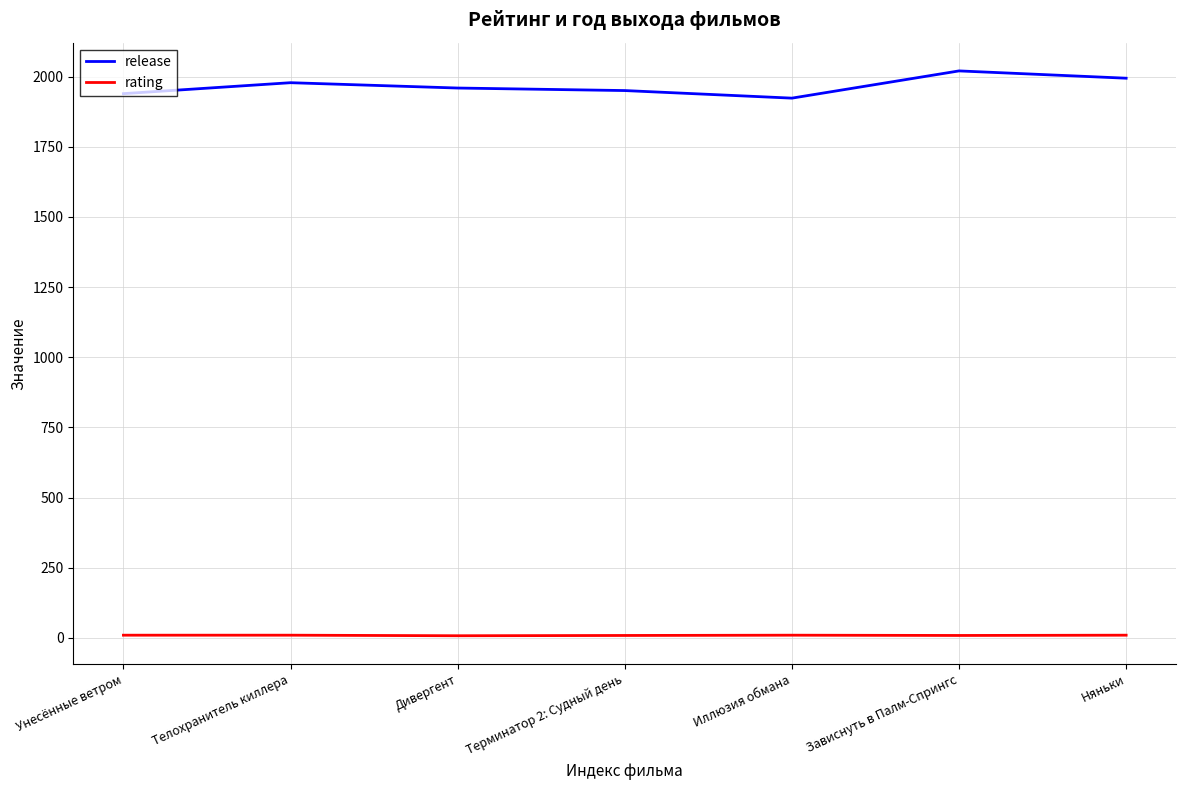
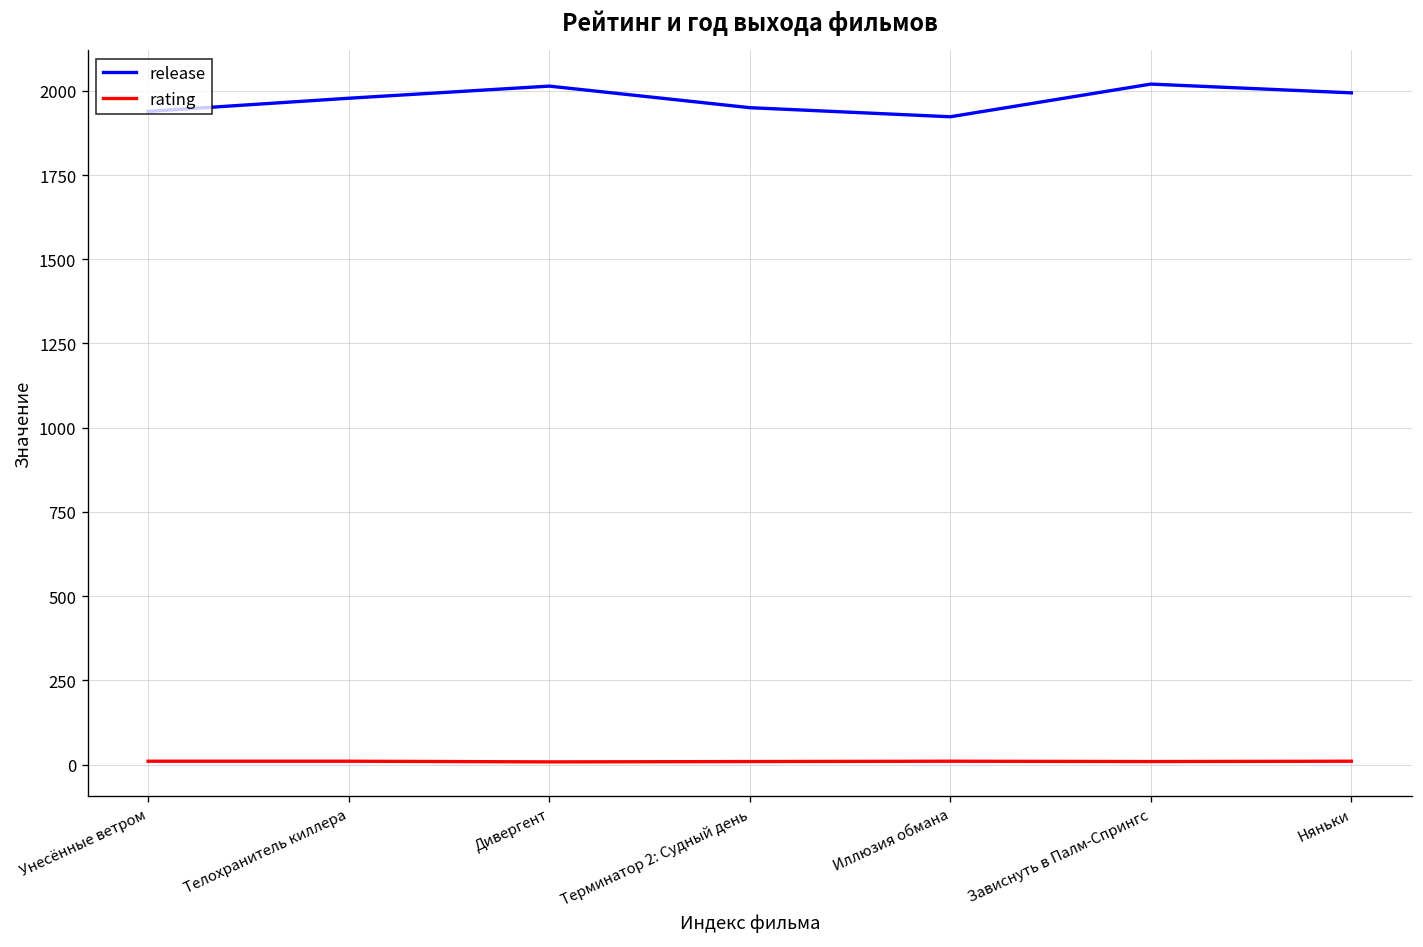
  {
    "release": {
      "Телохранитель киллера": 1980,
-     "Дивергент": 1960,
+     "Дивергент": 2010,
      "Терминатор 2: Судный день": 1950,
      "Иллюзия обмана": 1920,
      "Зависнуть в Палм-Спрингс": 2020,
      "Няньки": 1990
    },
    "rating": {
      "Унесённые ветром": 10,
      "Телохранитель киллера": 10,
      "Дивергент": 10,
      "Терминатор 2: Судный день": 10,
      "Иллюзия обмана": 10,
      "Зависнуть в Палм-Спрингс": 10,
      "Няньки": 10
    }
  }
